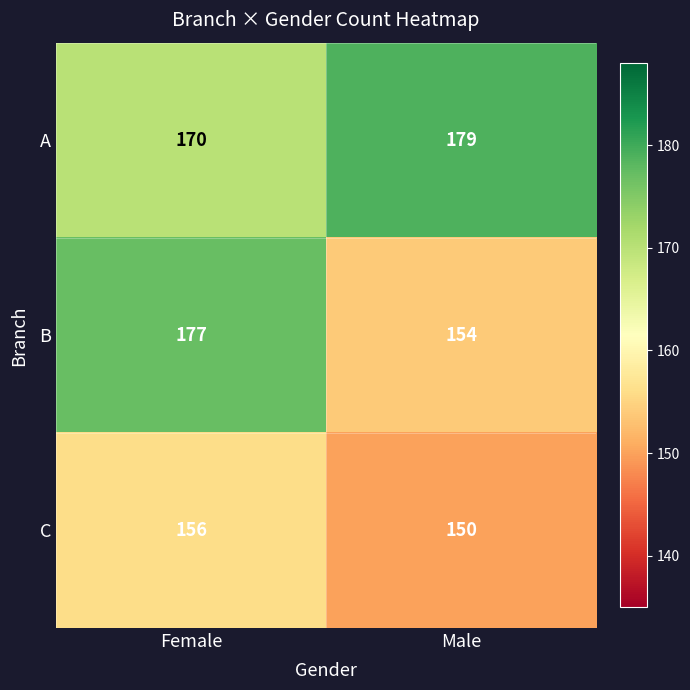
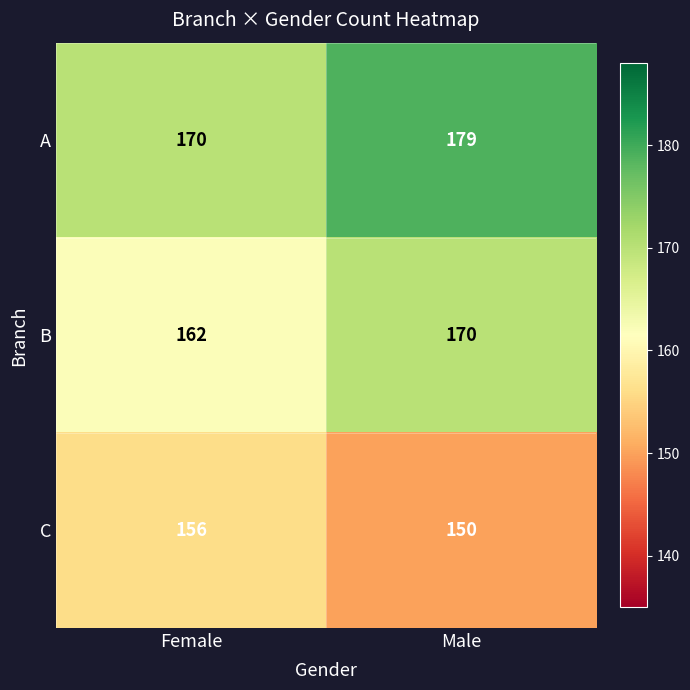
  {
    "A": {
      "Female": 170,
      "Male": 179
    },
    "B": {
-     "Female": 177,
-     "Male": 154
+     "Female": 162,
+     "Male": 170
    },
    "C": {
      "Female": 156,
      "Male": 150
    }
  }
